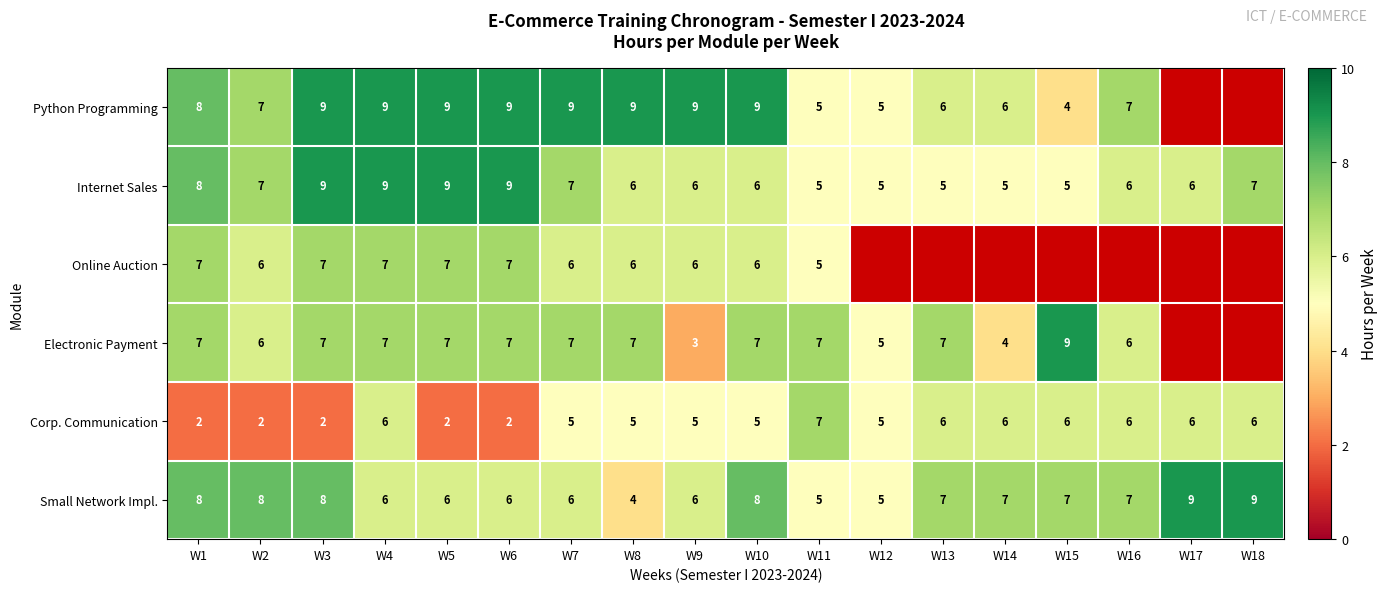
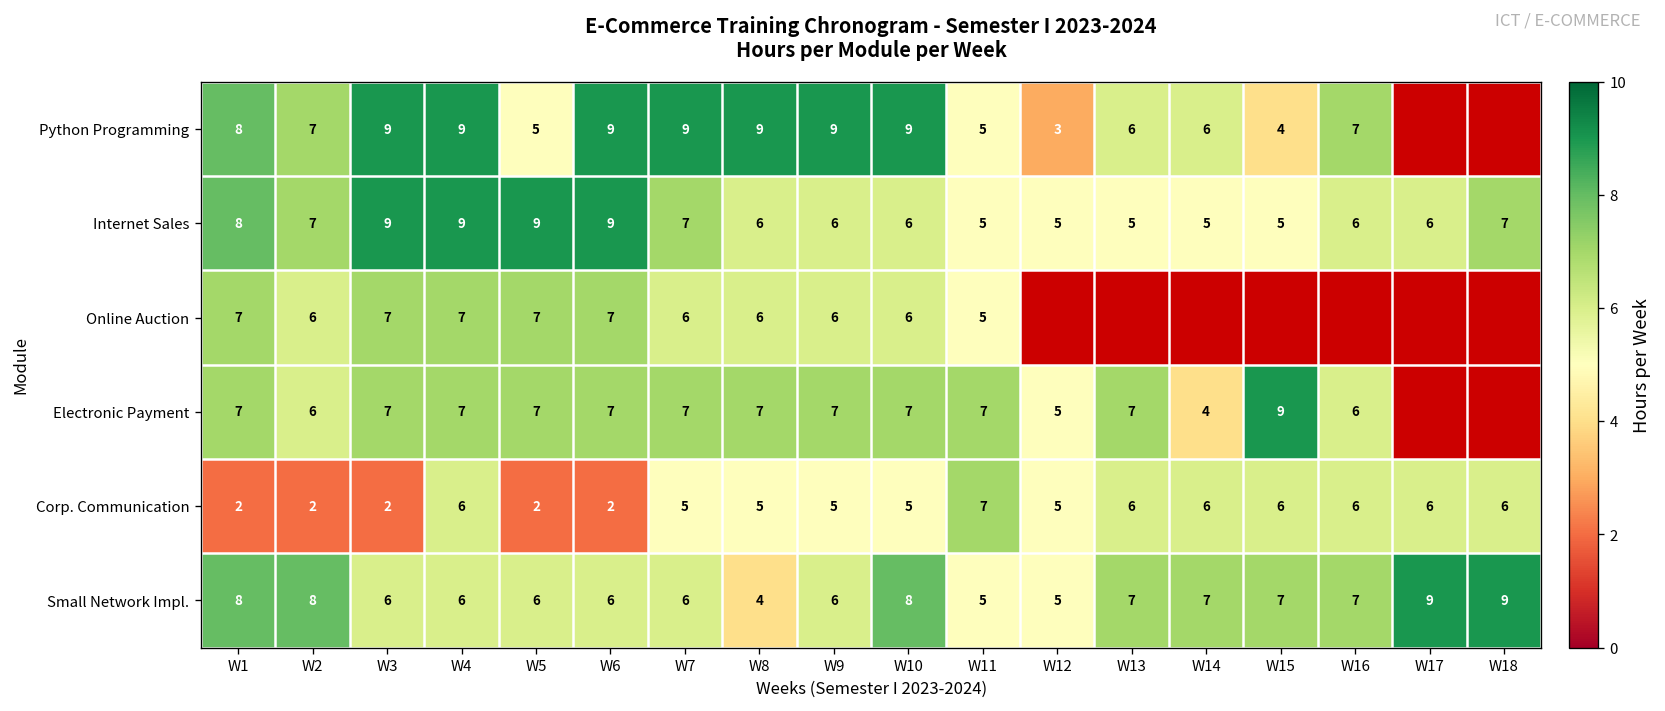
  {
    "Python Programming": {
      "W1": 8,
      "W2": 7,
      "W3": 9,
      "W4": 9,
-     "W5": 9,
+     "W5": 5,
      "W6": 9,
      "W7": 9,
      "W8": 9,
      "W9": 9,
      "W10": 9,
      "W11": 5,
-     "W12": 5,
+     "W12": 3,
      "W13": 6,
      "W14": 6,
      "W15": 4,
      "W16": 7
    },
    "Internet Sales": {
      "W1": 8,
      "W2": 7,
      "W3": 9,
      "W4": 9,
      "W5": 9,
      "W6": 9,
      "W7": 7,
      "W8": 6,
      "W9": 6,
      "W10": 6,
      "W11": 5,
      "W12": 5,
      "W13": 5,
      "W14": 5,
      "W15": 5,
      "W16": 6,
      "W17": 6,
      "W18": 7
    },
    "Online Auction": {
      "W1": 7,
      "W2": 6,
      "W3": 7,
      "W4": 7,
      "W5": 7,
      "W6": 7,
      "W7": 6,
      "W8": 6,
      "W9": 6,
      "W10": 6,
      "W11": 5
    },
    "Electronic Payment": {
      "W1": 7,
      "W2": 6,
      "W3": 7,
      "W4": 7,
      "W5": 7,
      "W6": 7,
      "W7": 7,
      "W8": 7,
-     "W9": 3,
+     "W9": 7,
      "W10": 7,
      "W11": 7,
      "W12": 5,
      "W13": 7,
      "W14": 4,
      "W15": 9,
      "W16": 6
    },
    "Corp. Communication": {
      "W1": 2,
      "W2": 2,
      "W3": 2,
      "W4": 6,
      "W5": 2,
      "W6": 2,
      "W7": 5,
      "W8": 5,
      "W9": 5,
      "W10": 5,
      "W11": 7,
      "W12": 5,
      "W13": 6,
      "W14": 6,
      "W15": 6,
      "W16": 6,
      "W17": 6,
      "W18": 6
    },
    "Small Network Impl.": {
      "W1": 8,
      "W2": 8,
-     "W3": 8,
+     "W3": 6,
      "W4": 6,
      "W5": 6,
      "W6": 6,
      "W7": 6,
      "W8": 4,
      "W9": 6,
      "W10": 8,
      "W11": 5,
      "W12": 5,
      "W13": 7,
      "W14": 7,
      "W15": 7,
      "W16": 7,
      "W17": 9,
      "W18": 9
    }
  }
